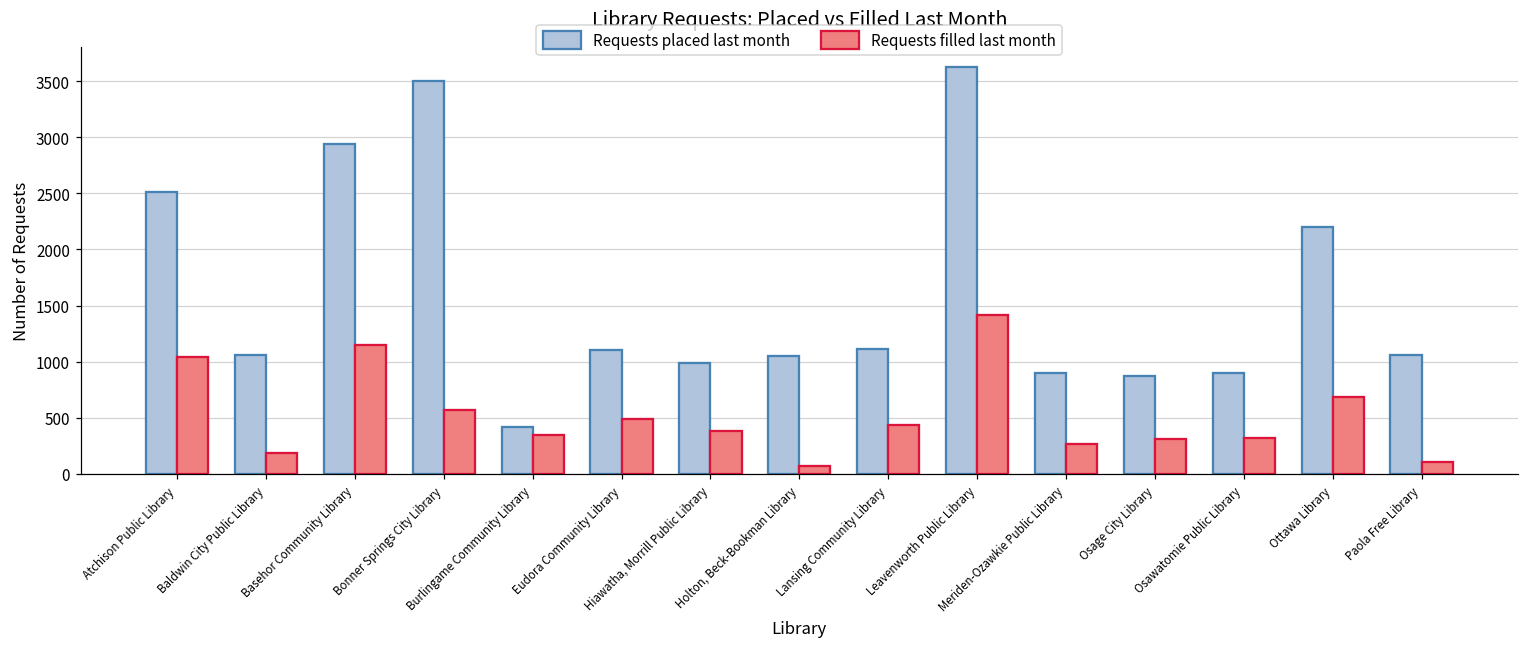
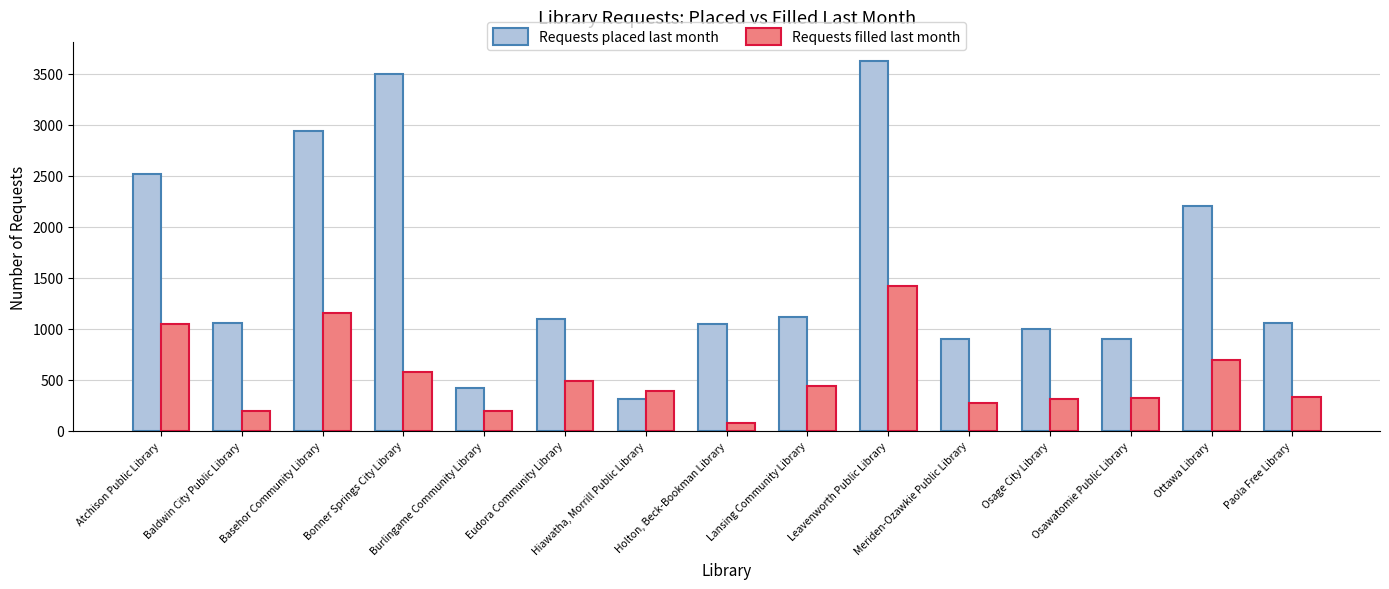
  {
    "Requests placed last month": {
      "Atchison Public Library": 2520,
      "Baldwin City Public Library": 1060,
      "Basehor Community Library": 2940,
      "Bonner Springs City Library": 3500,
      "Burlingame Community Library": 420,
      "Eudora Community Library": 1100,
-     "Hiawatha, Morrill Public Library": 980,
+     "Hiawatha, Morrill Public Library": 310,
      "Holton, Beck-Bookman Library": 1050,
      "Lansing Community Library": 1120,
      "Leavenworth Public Library": 3620,
      "Meriden-Ozawkie Public Library": 900,
-     "Osage City Library": 870,
+     "Osage City Library": 990,
      "Osawatomie Public Library": 900,
      "Ottawa Library": 2200,
      "Paola Free Library": 1060
    },
    "Requests filled last month": {
      "Atchison Public Library": 1040,
      "Baldwin City Public Library": 190,
      "Basehor Community Library": 1150,
      "Bonner Springs City Library": 570,
-     "Burlingame Community Library": 350,
+     "Burlingame Community Library": 200,
      "Eudora Community Library": 490,
      "Hiawatha, Morrill Public Library": 390,
      "Holton, Beck-Bookman Library": 70,
      "Lansing Community Library": 440,
      "Leavenworth Public Library": 1420,
      "Meriden-Ozawkie Public Library": 270,
      "Osage City Library": 310,
      "Osawatomie Public Library": 320,
      "Ottawa Library": 690,
-     "Paola Free Library": 110
+     "Paola Free Library": 330
    }
  }
